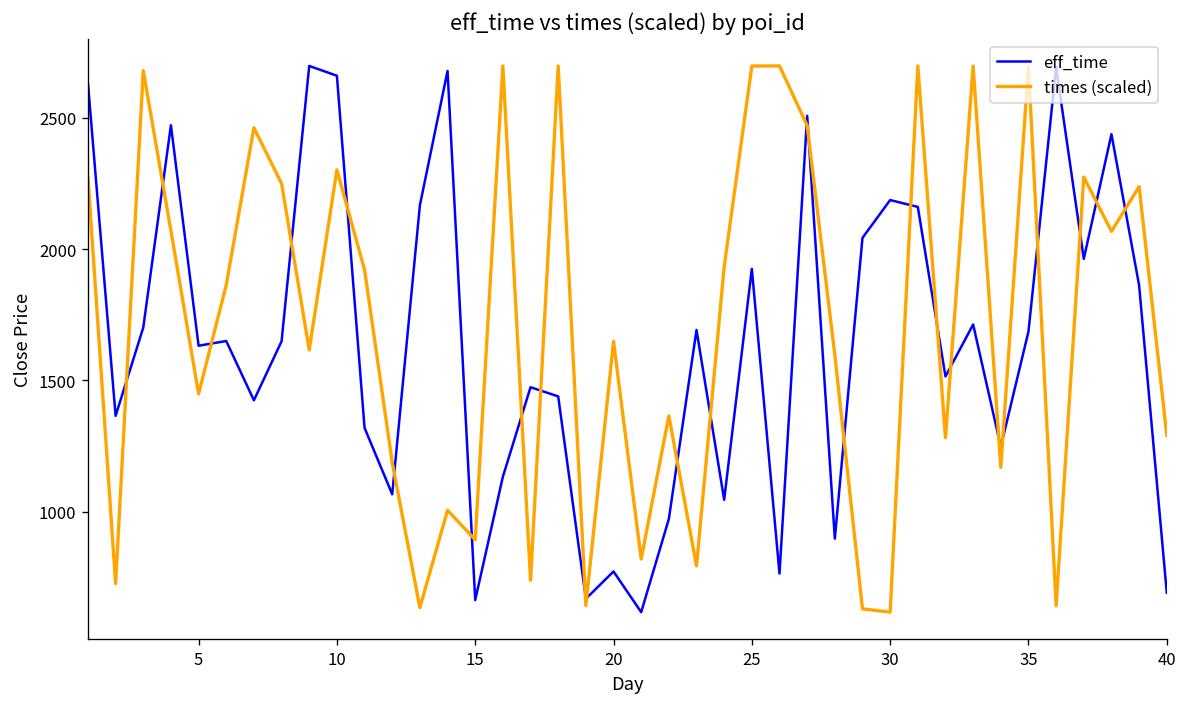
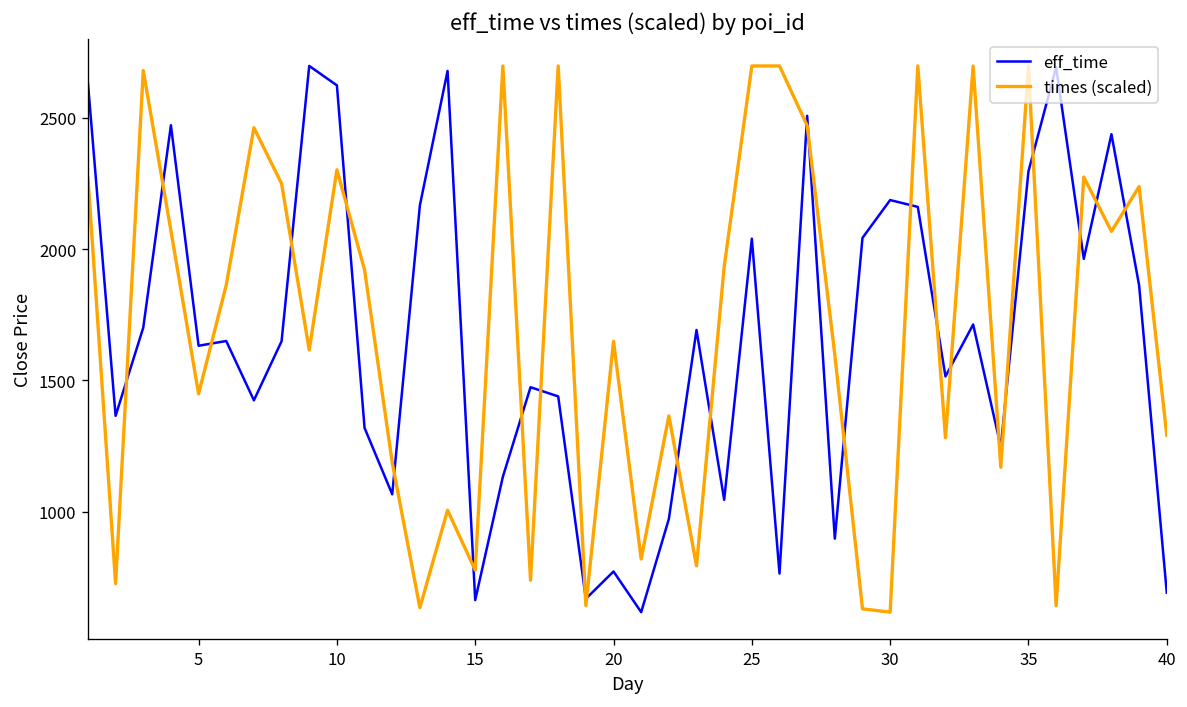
  {
    "eff_time": {
      "5": 1630,
-     "10": 2660,
+     "10": 2620,
      "15": 660,
      "20": 770,
-     "25": 1930,
+     "25": 2040,
      "30": 2190,
-     "35": 1690,
+     "35": 2300,
      "40": 690
    },
    "times (scaled)": {
      "5": 1450,
      "10": 2300,
-     "15": 890,
+     "15": 780,
      "20": 1650,
      "25": 2700,
      "30": 620,
      "40": 1290
    }
  }
